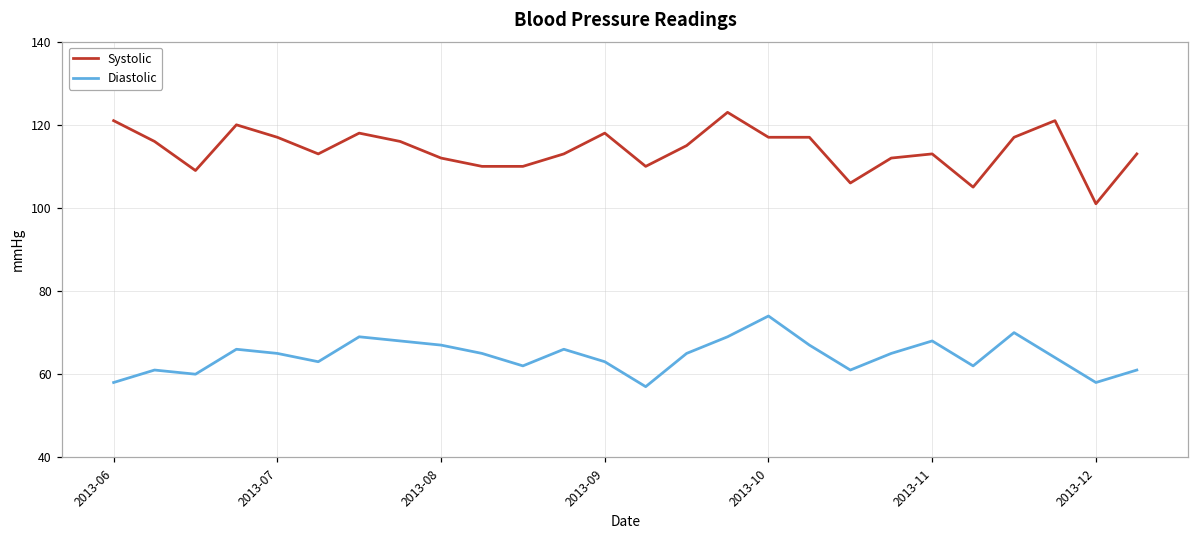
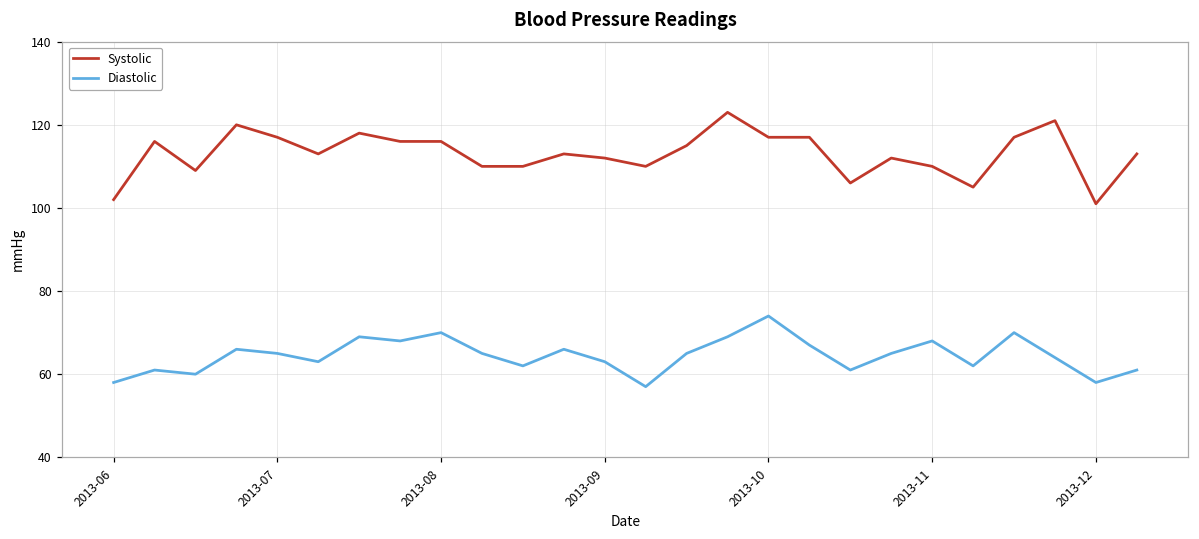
  {
    "Systolic": {
-     "2013-06": 121,
+     "2013-06": 102,
      "2013-07": 117,
-     "2013-08": 112,
-     "2013-09": 118,
+     "2013-08": 116,
+     "2013-09": 112,
      "2013-10": 117,
-     "2013-11": 113,
+     "2013-11": 110,
      "2013-12": 101
    },
    "Diastolic": {
      "2013-06": 58,
      "2013-07": 65,
-     "2013-08": 67,
+     "2013-08": 70,
      "2013-09": 63,
      "2013-10": 74,
      "2013-11": 68,
      "2013-12": 58
    }
  }
